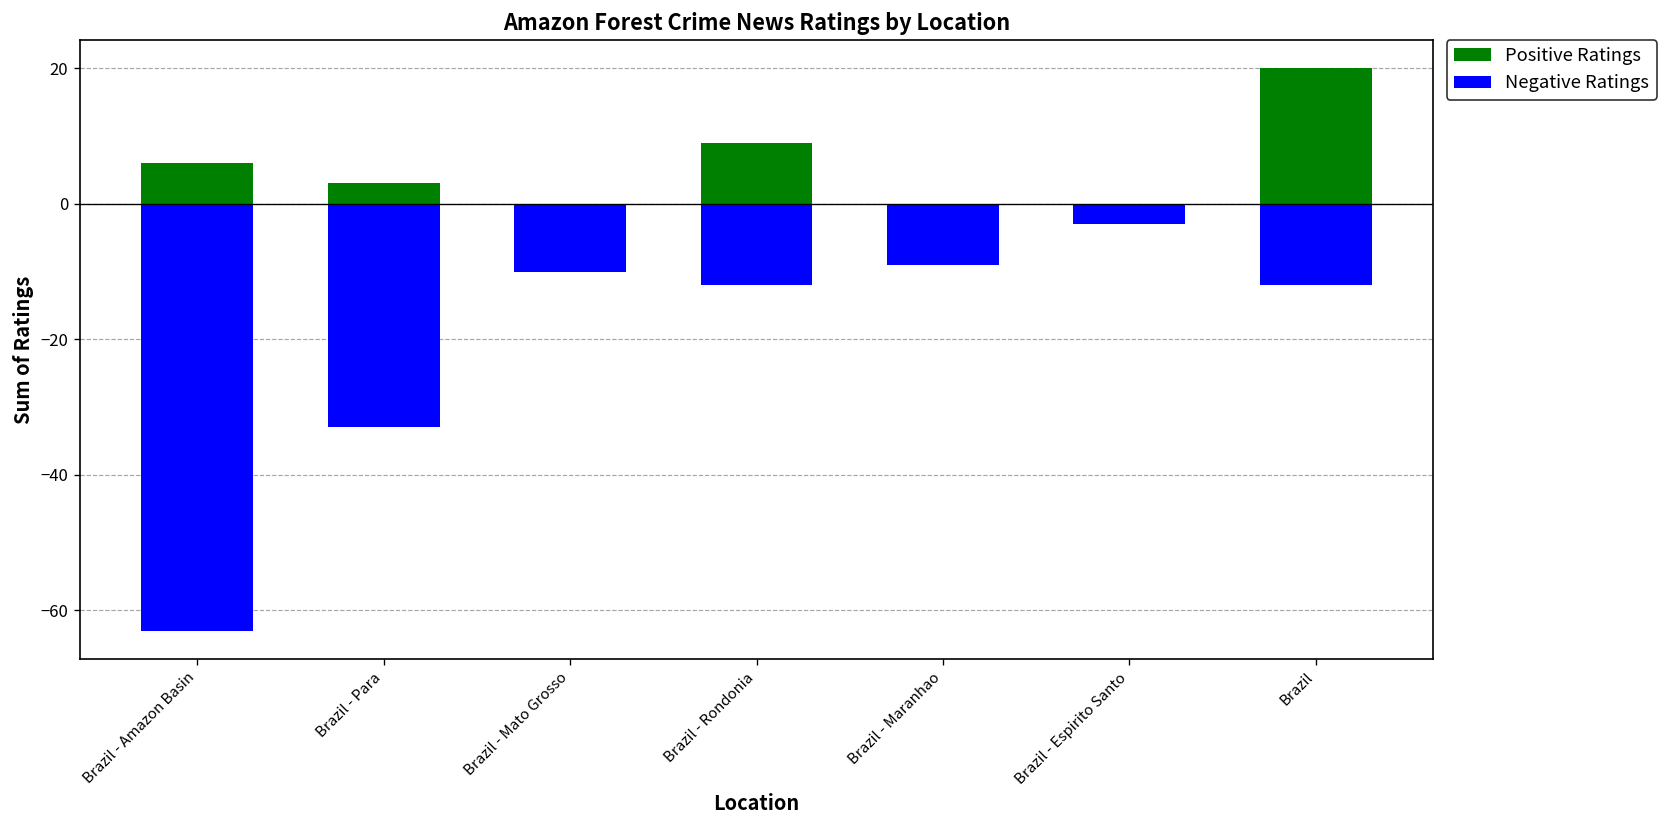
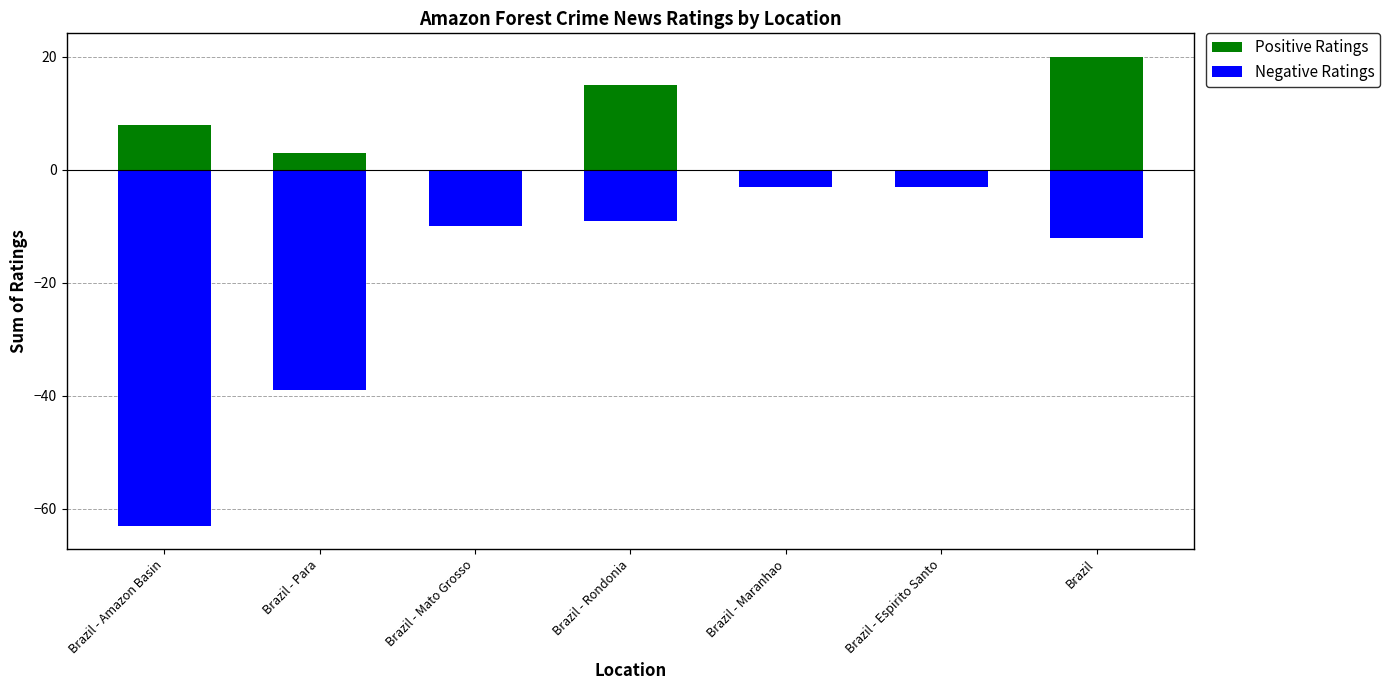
  {
    "Positive Ratings": {
-     "Brazil - Amazon Basin": 6,
+     "Brazil - Amazon Basin": 8,
      "Brazil - Para": 3,
      "Brazil - Mato Grosso": 0,
-     "Brazil - Rondonia": 9,
+     "Brazil - Rondonia": 15,
      "Brazil - Maranhao": 0,
      "Brazil - Espirito Santo": 0,
      "Brazil": 20
    },
    "Negative Ratings": {
      "Brazil - Amazon Basin": -63,
-     "Brazil - Para": -33,
+     "Brazil - Para": -39,
      "Brazil - Mato Grosso": -10,
-     "Brazil - Rondonia": -12,
-     "Brazil - Maranhao": -9,
+     "Brazil - Rondonia": -9,
+     "Brazil - Maranhao": -3,
      "Brazil - Espirito Santo": -3,
      "Brazil": -12
    }
  }
